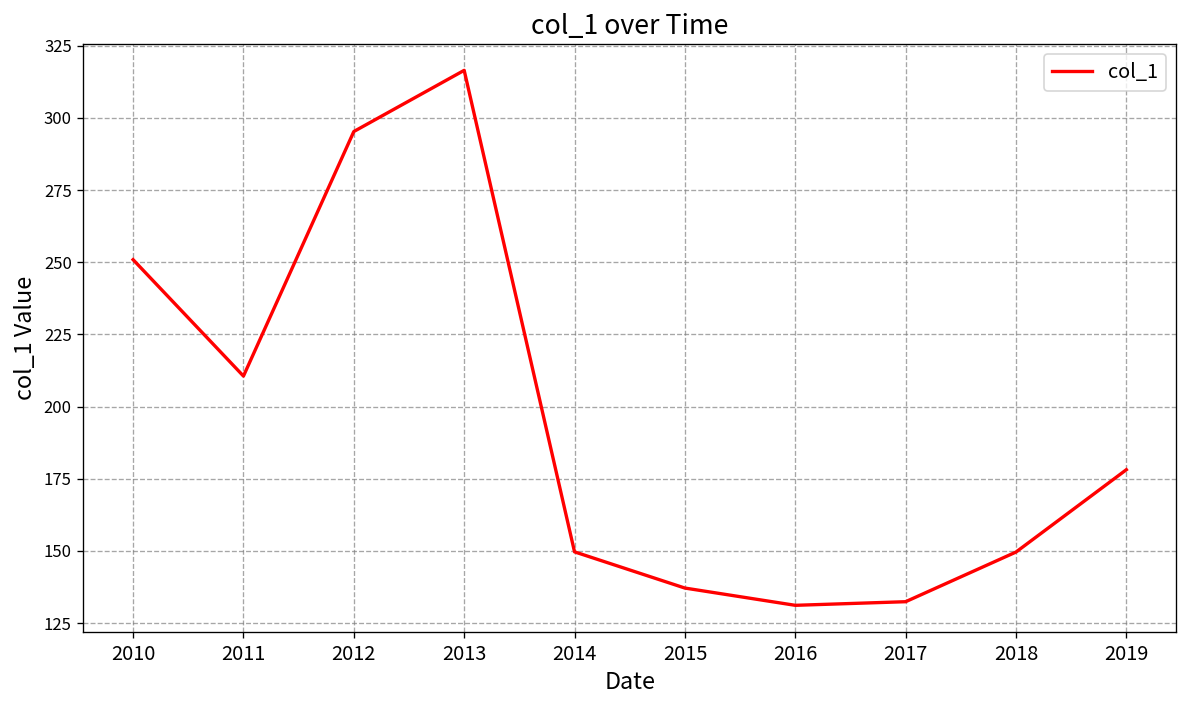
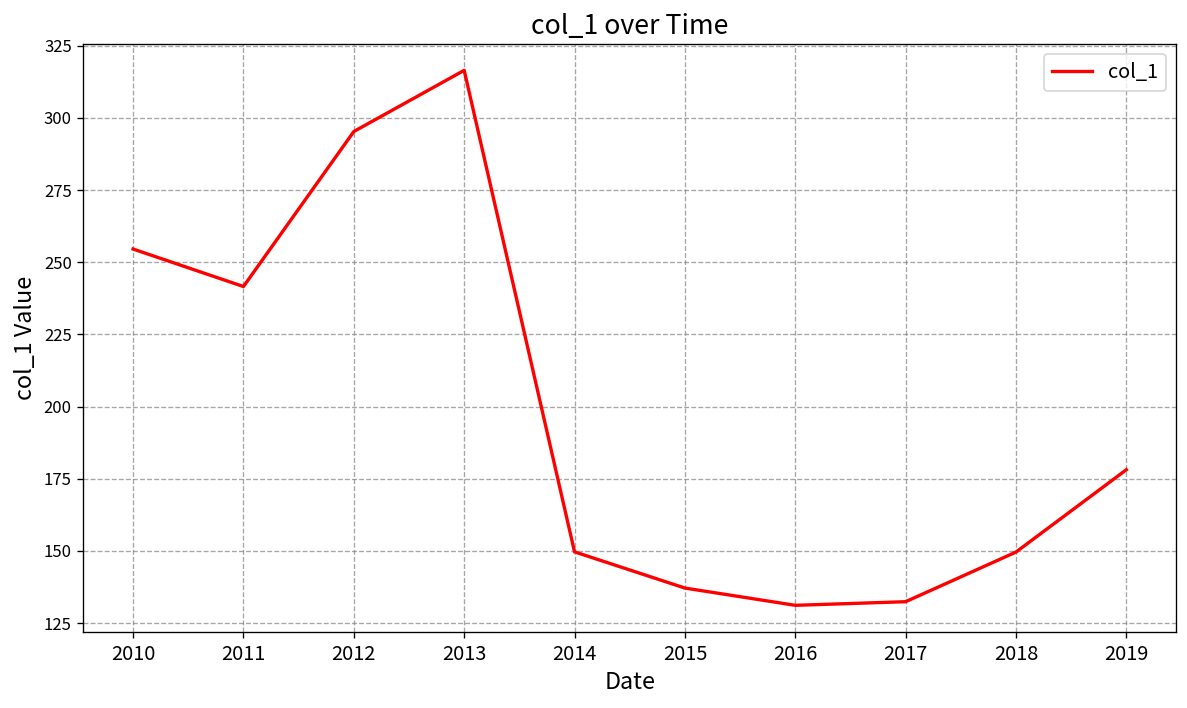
  {
-   "2010": 251,
-   "2011": 211,
+   "2010": 255,
+   "2011": 242,
    "2012": 295,
    "2013": 316,
    "2014": 150,
    "2015": 137,
    "2016": 131,
    "2017": 132,
    "2018": 150,
    "2019": 178
  }
